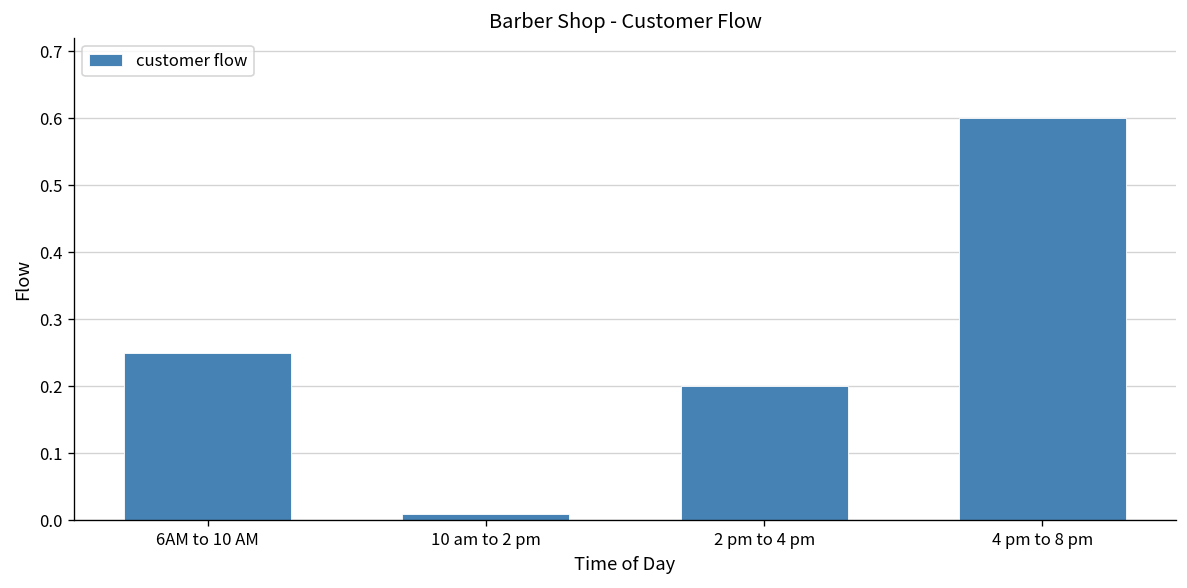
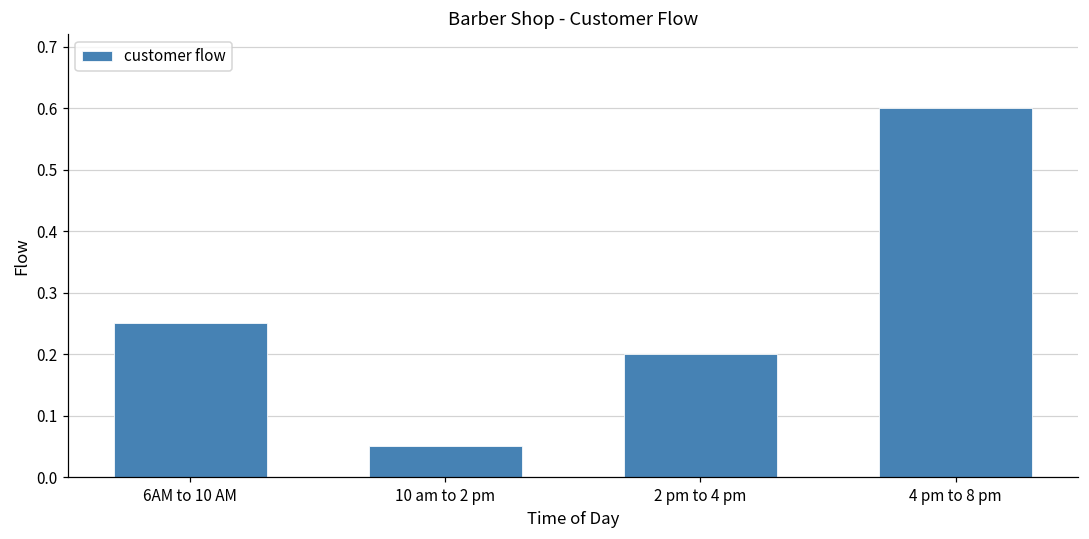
  {
    "6AM to 10 AM": 0.25,
-   "10 am to 2 pm": 0.01,
+   "10 am to 2 pm": 0.05,
    "2 pm to 4 pm": 0.20,
    "4 pm to 8 pm": 0.60
  }
